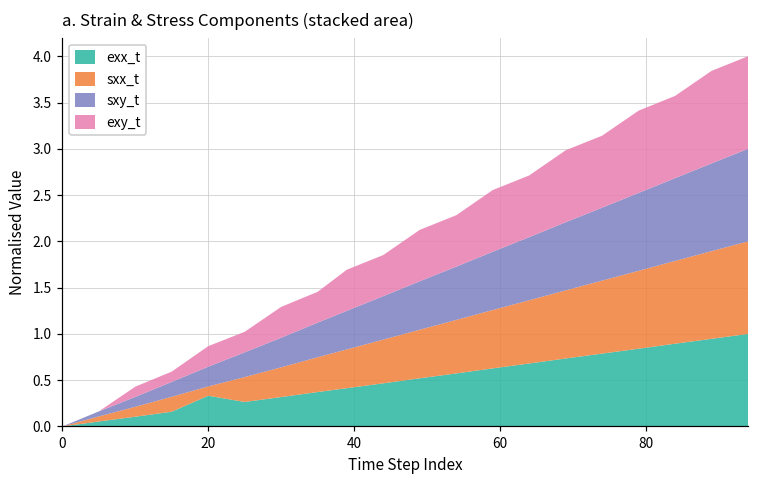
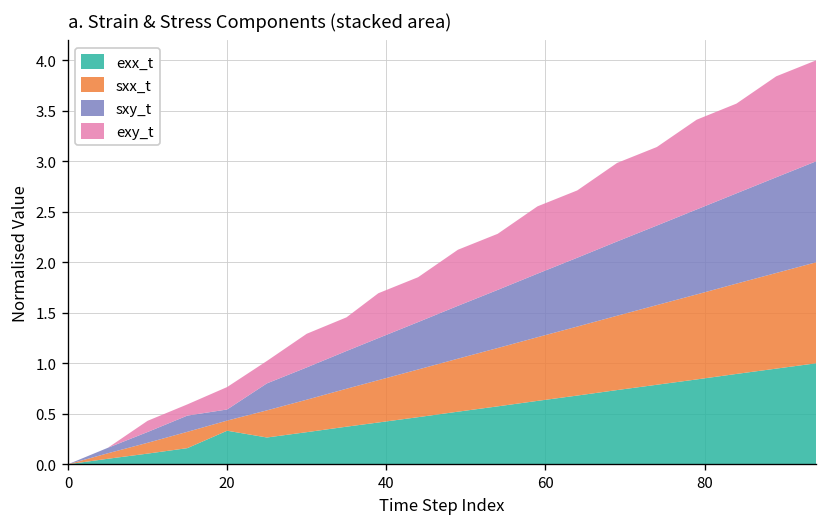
  {
    "exx_t": {
      "20": 0.3
    },
    "sxx_t": {
      "20": 0.1
    },
    "sxy_t": {
-     "20": 0.2
+     "20": 0.1
    },
    "exy_t": {
      "20": 0.2
    }
  }
